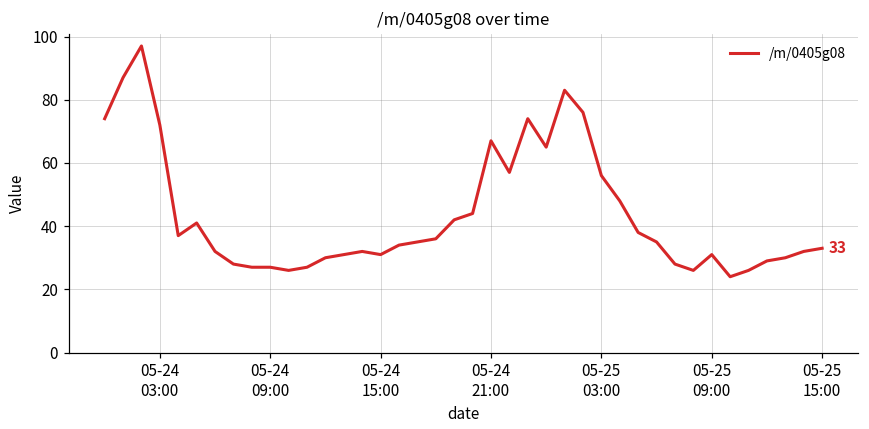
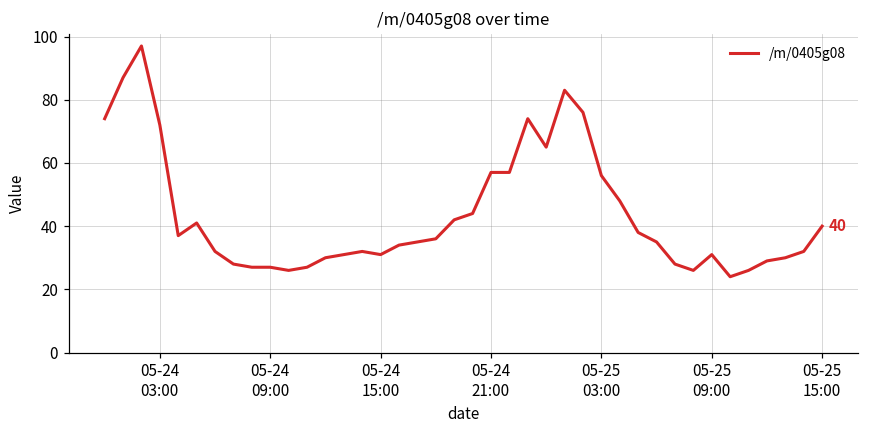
  {
-   "05-24 21:00": 67,
-   "05-25 15:00": 33
+   "05-24 21:00": 57,
+   "05-25 15:00": 40
  }
